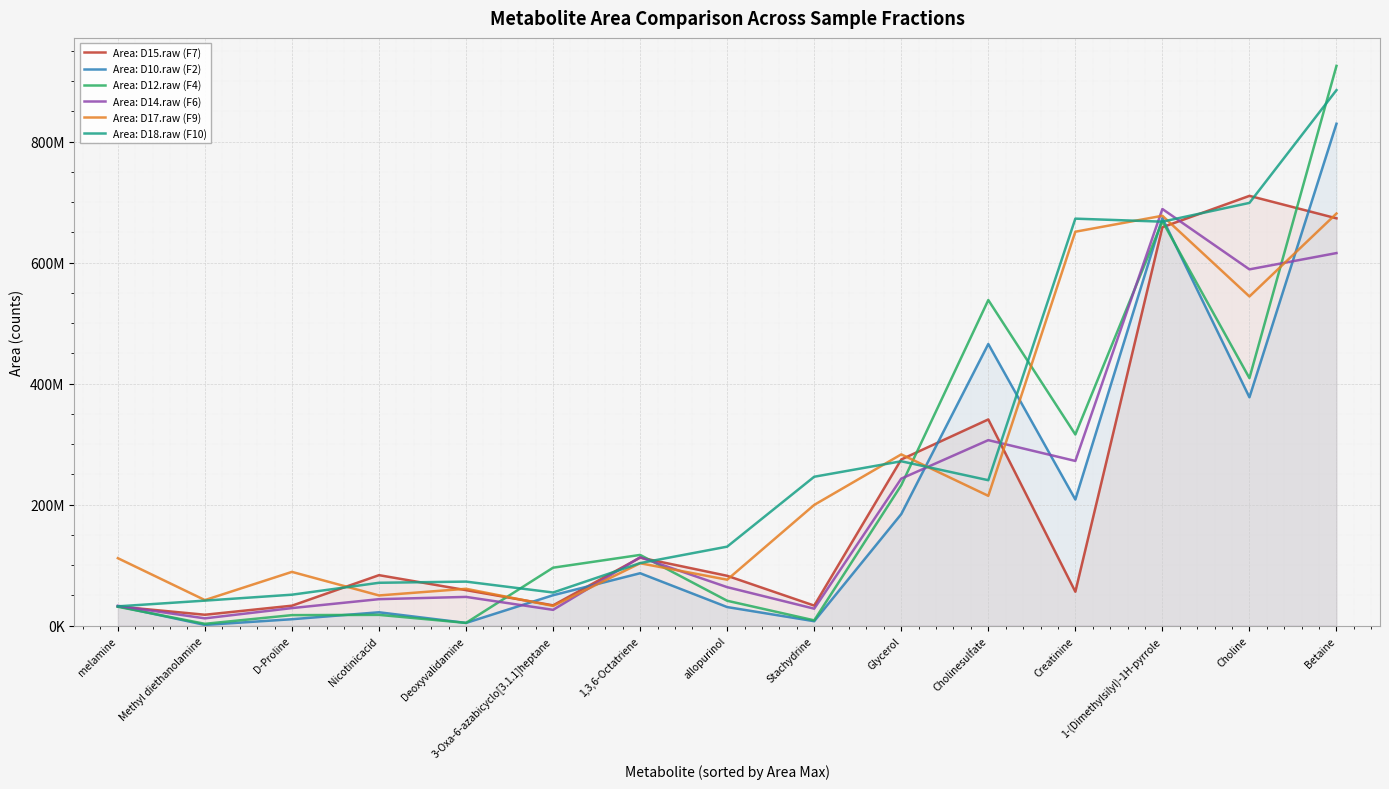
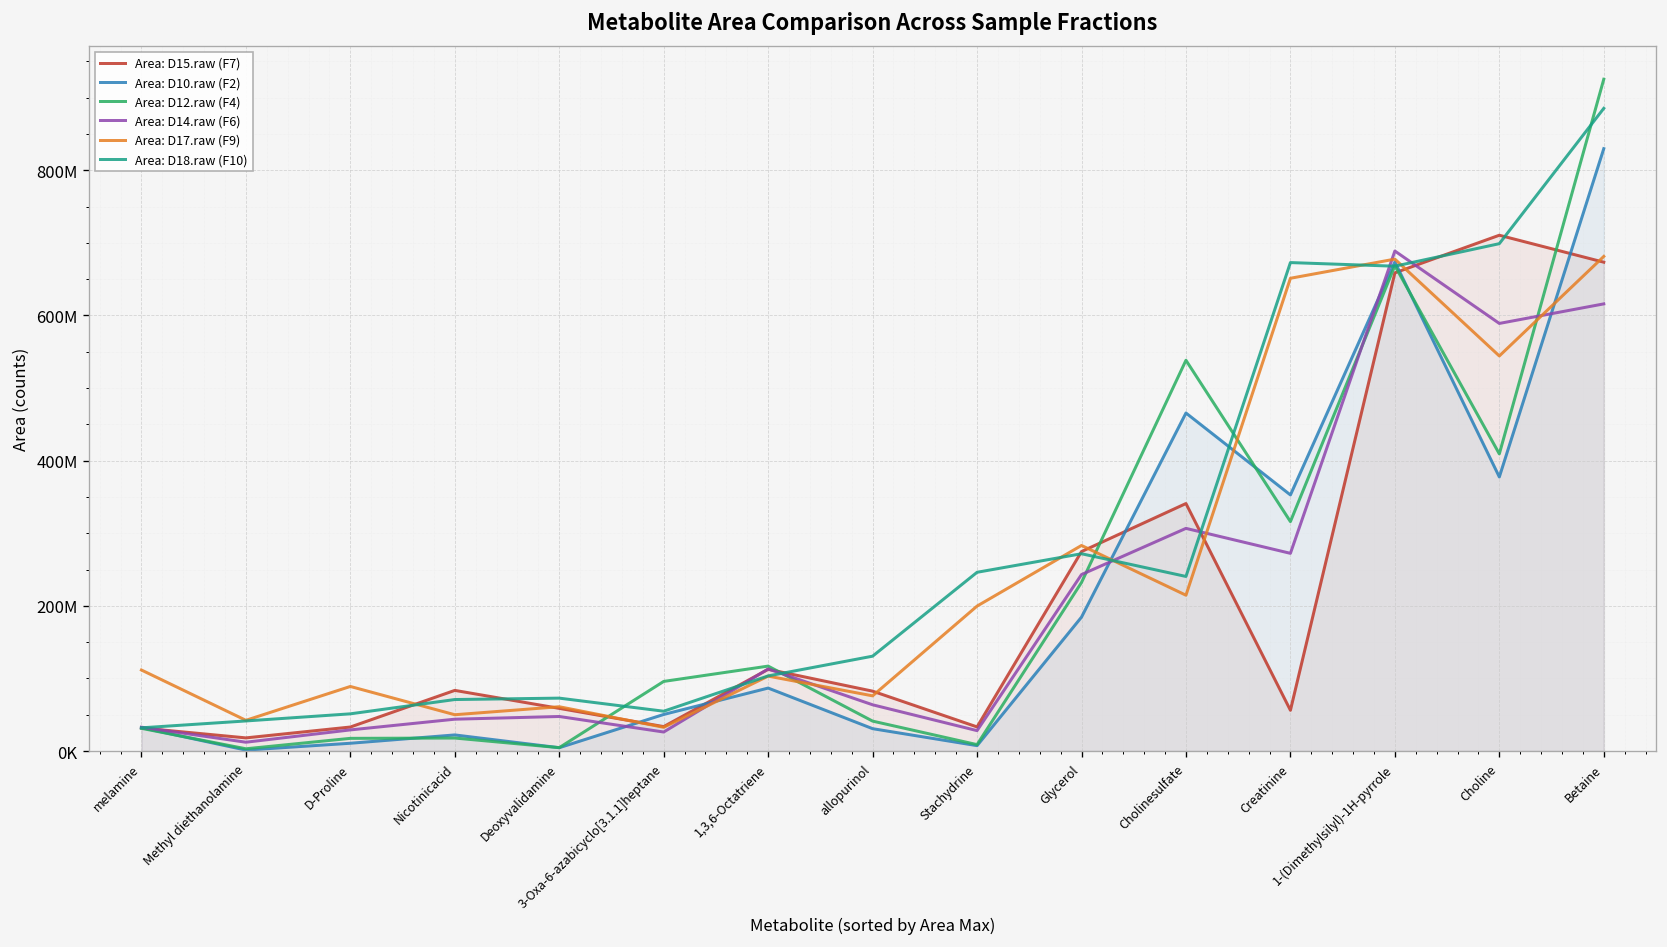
  {
    "Area: D15.raw (F7)": {
      "Methyl diethanolamine": 20000000,
      "Nicotinicacid": 80000000,
      "allopurinol": 80000000,
      "Stachydrine": 30000000,
      "Cholinesulfate": 340000000,
      "Creatinine": 60000000,
      "1-(Dimethylsilyl)-1H-pyrrole": 660000000,
      "Choline": 710000000,
      "Betaine": 670000000
    },
    "Area: D10.raw (F2)": {
      "D-Proline": 10000000,
      "Nicotinicacid": 20000000,
      "3-Oxa-6-azabicyclo[3.1.1]heptane": 50000000,
      "1,3,6-Octatriene": 90000000,
      "allopurinol": 30000000,
      "Glycerol": 180000000,
      "Cholinesulfate": 470000000,
-     "Creatinine": 210000000,
+     "Creatinine": 350000000,
      "Choline": 380000000,
      "Betaine": 830000000
    },
    "Area: D14.raw (F6)": {
      "Methyl diethanolamine": 10000000,
      "Nicotinicacid": 40000000,
      "Deoxyvalidamine": 50000000,
      "3-Oxa-6-azabicyclo[3.1.1]heptane": 30000000,
      "allopurinol": 60000000,
      "Stachydrine": 30000000,
      "Glycerol": 240000000,
      "Cholinesulfate": 310000000,
      "Creatinine": 270000000,
      "1-(Dimethylsilyl)-1H-pyrrole": 690000000,
      "Choline": 590000000,
      "Betaine": 620000000
    },
    "Area: D17.raw (F9)": {
      "melamine": 110000000,
      "D-Proline": 90000000,
      "Nicotinicacid": 50000000,
      "allopurinol": 80000000,
      "Stachydrine": 200000000,
      "Glycerol": 280000000,
      "Cholinesulfate": 210000000,
      "Creatinine": 650000000,
      "Choline": 540000000,
      "Betaine": 680000000
    }
  }
